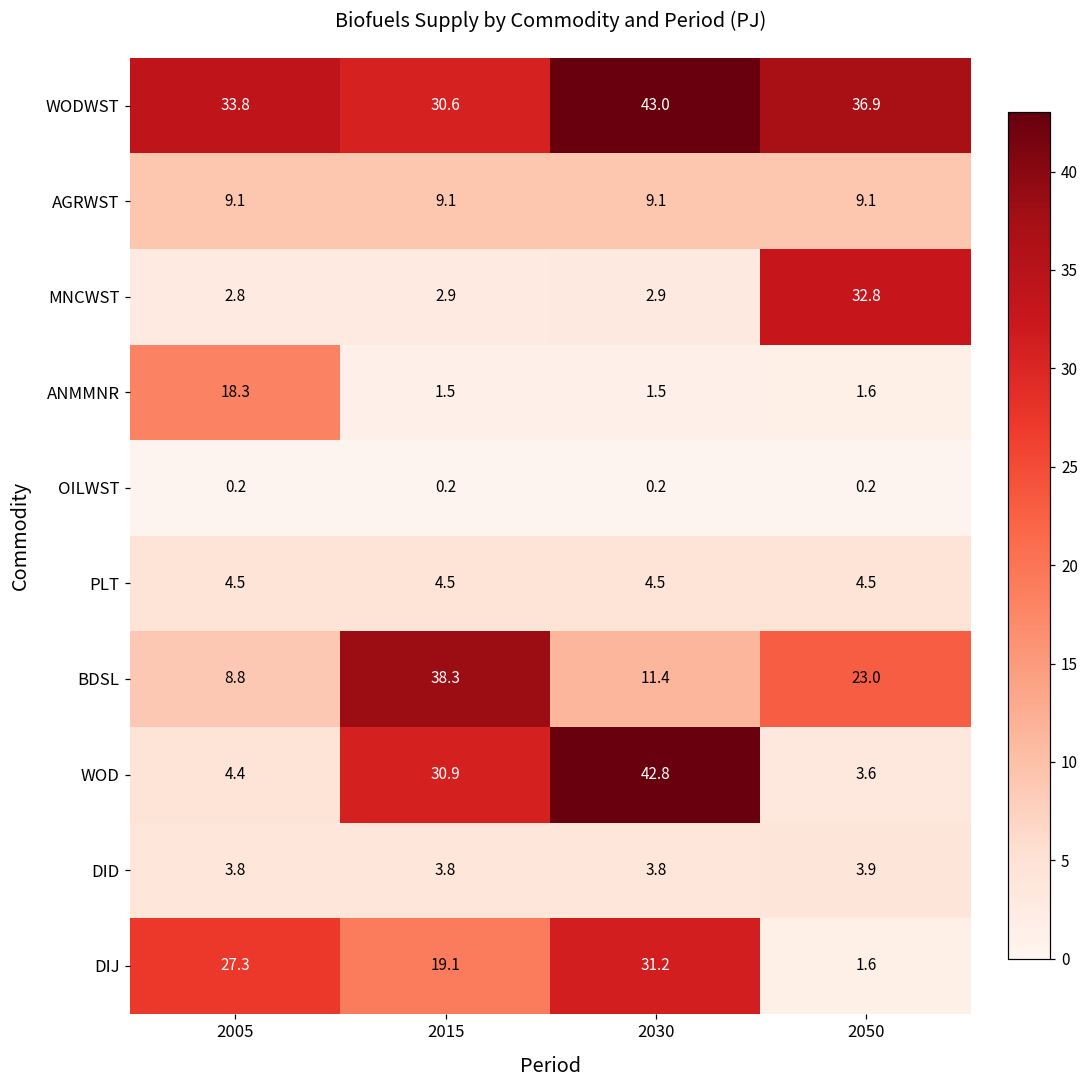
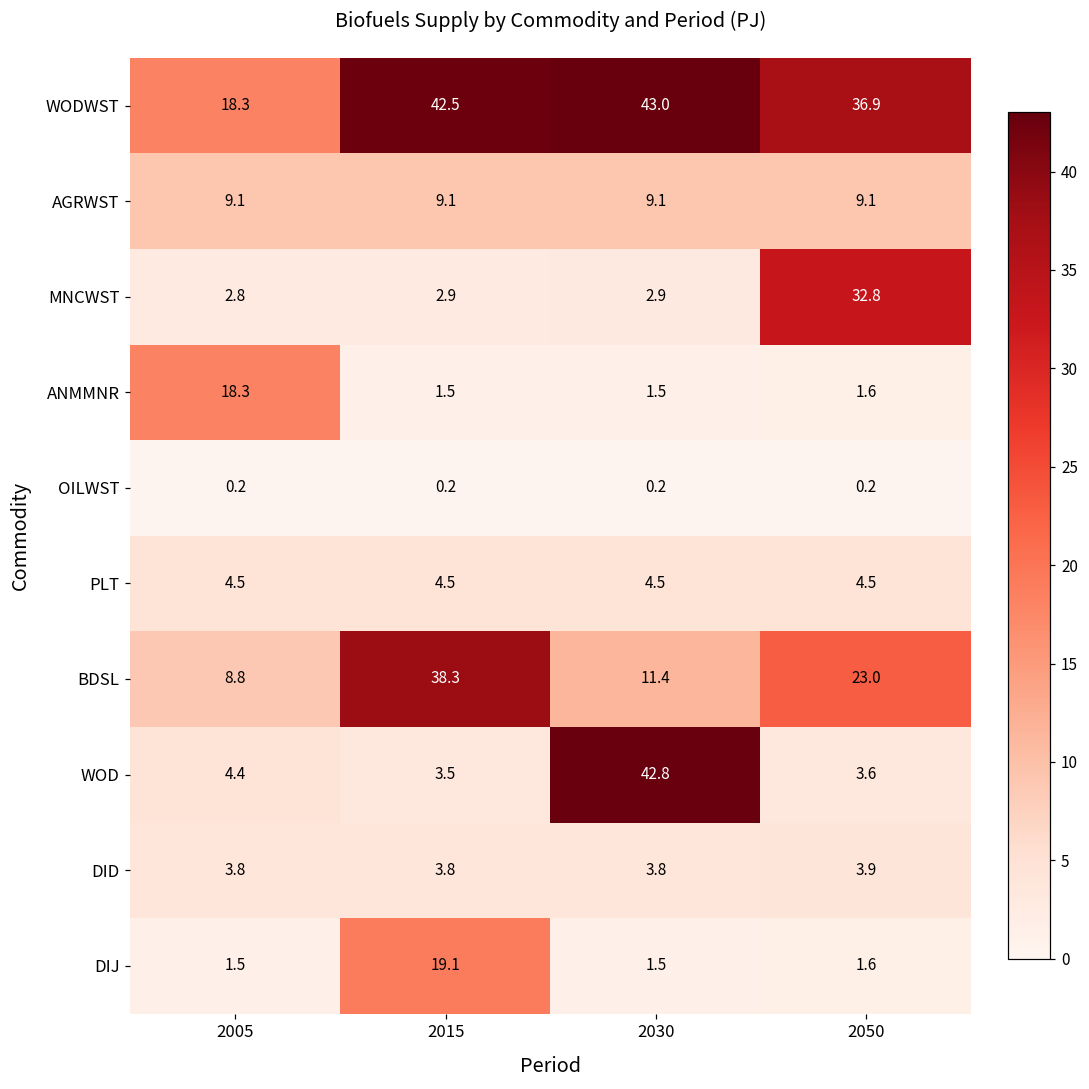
  {
    "WODWST": {
-     "2005": 33.8,
-     "2015": 30.6,
+     "2005": 18.3,
+     "2015": 42.5,
      "2030": 43.0,
      "2050": 36.9
    },
    "AGRWST": {
      "2005": 9.1,
      "2015": 9.1,
      "2030": 9.1,
      "2050": 9.1
    },
    "MNCWST": {
      "2005": 2.8,
      "2015": 2.9,
      "2030": 2.9,
      "2050": 32.8
    },
    "ANMMNR": {
      "2005": 18.3,
      "2015": 1.5,
      "2030": 1.5,
      "2050": 1.6
    },
    "OILWST": {
      "2005": 0.2,
      "2015": 0.2,
      "2030": 0.2,
      "2050": 0.2
    },
    "PLT": {
      "2005": 4.5,
      "2015": 4.5,
      "2030": 4.5,
      "2050": 4.5
    },
    "BDSL": {
      "2005": 8.8,
      "2015": 38.3,
      "2030": 11.4,
      "2050": 23.0
    },
    "WOD": {
      "2005": 4.4,
-     "2015": 30.9,
+     "2015": 3.5,
      "2030": 42.8,
      "2050": 3.6
    },
    "DID": {
      "2005": 3.8,
      "2015": 3.8,
      "2030": 3.8,
      "2050": 3.9
    },
    "DIJ": {
-     "2005": 27.3,
+     "2005": 1.5,
      "2015": 19.1,
-     "2030": 31.2,
+     "2030": 1.5,
      "2050": 1.6
    }
  }
